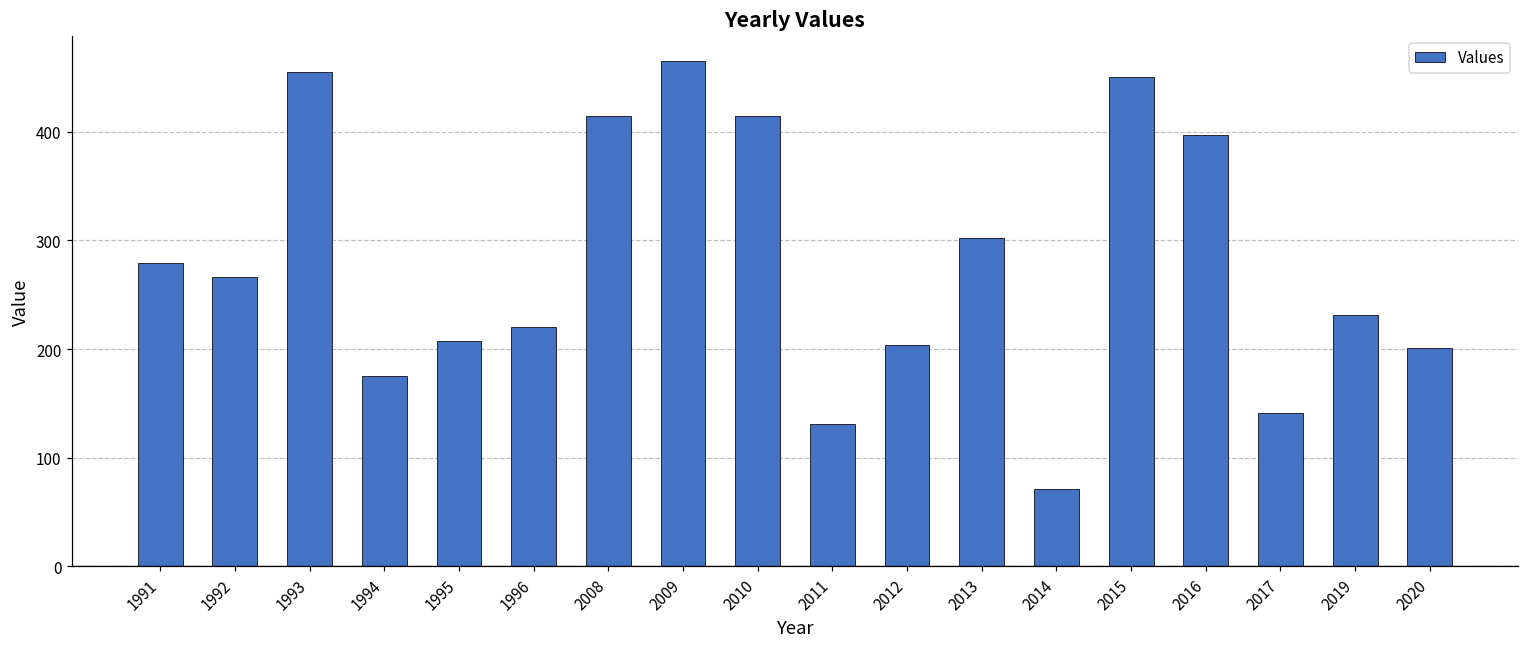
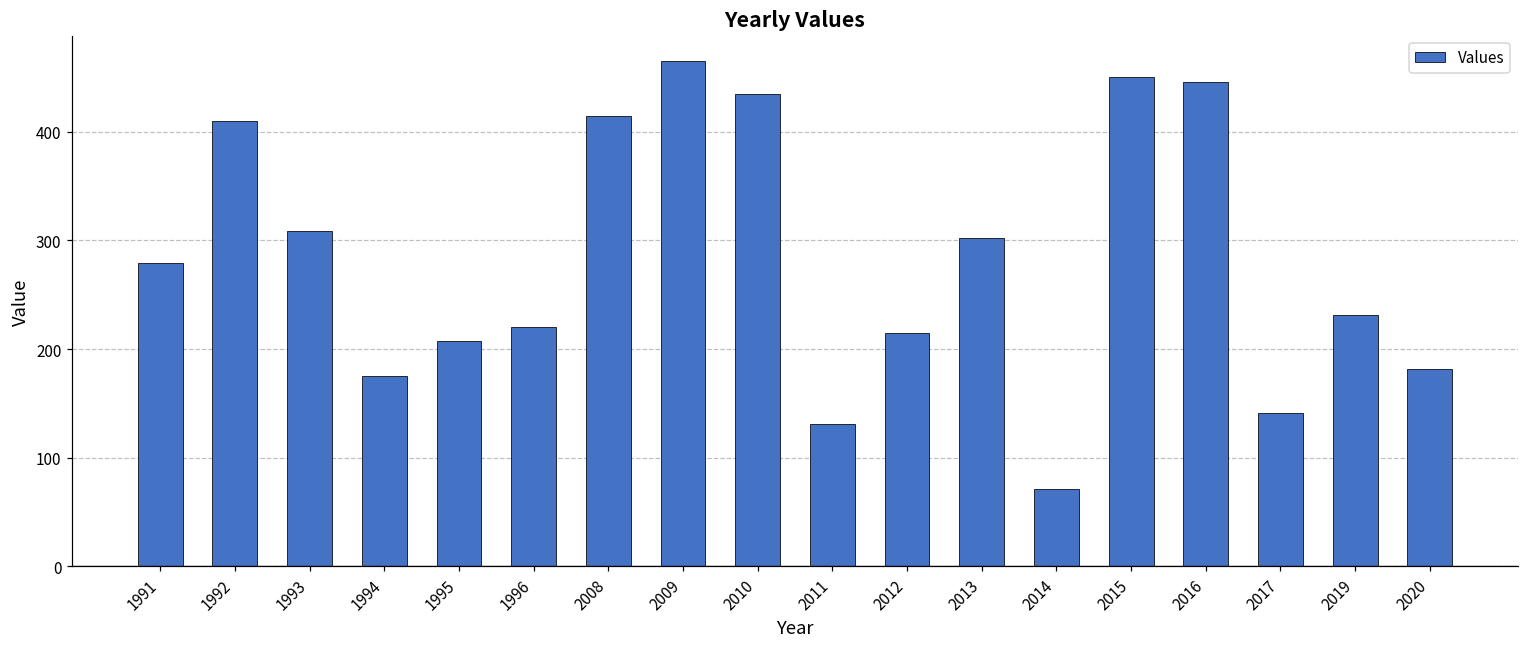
  {
    "1991": 280,
-   "1992": 270,
-   "1993": 460,
+   "1992": 410,
+   "1993": 310,
    "1994": 180,
    "1995": 210,
    "1996": 220,
    "2008": 410,
    "2009": 470,
-   "2010": 410,
+   "2010": 440,
    "2011": 130,
-   "2012": 200,
+   "2012": 220,
    "2013": 300,
    "2014": 70,
    "2015": 450,
-   "2016": 400,
+   "2016": 450,
    "2017": 140,
    "2019": 230,
-   "2020": 200
+   "2020": 180
  }
